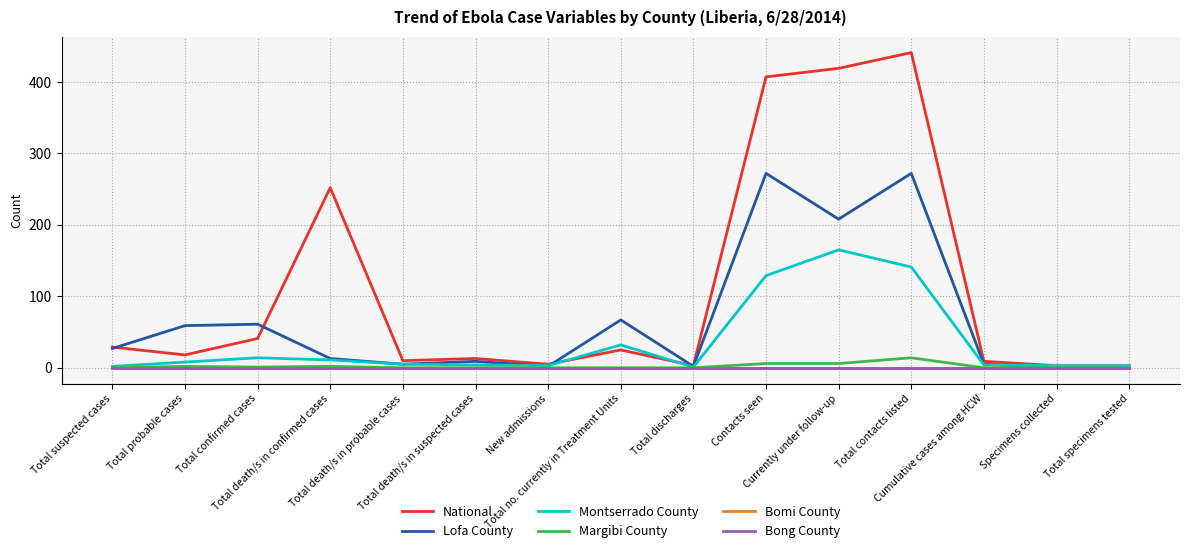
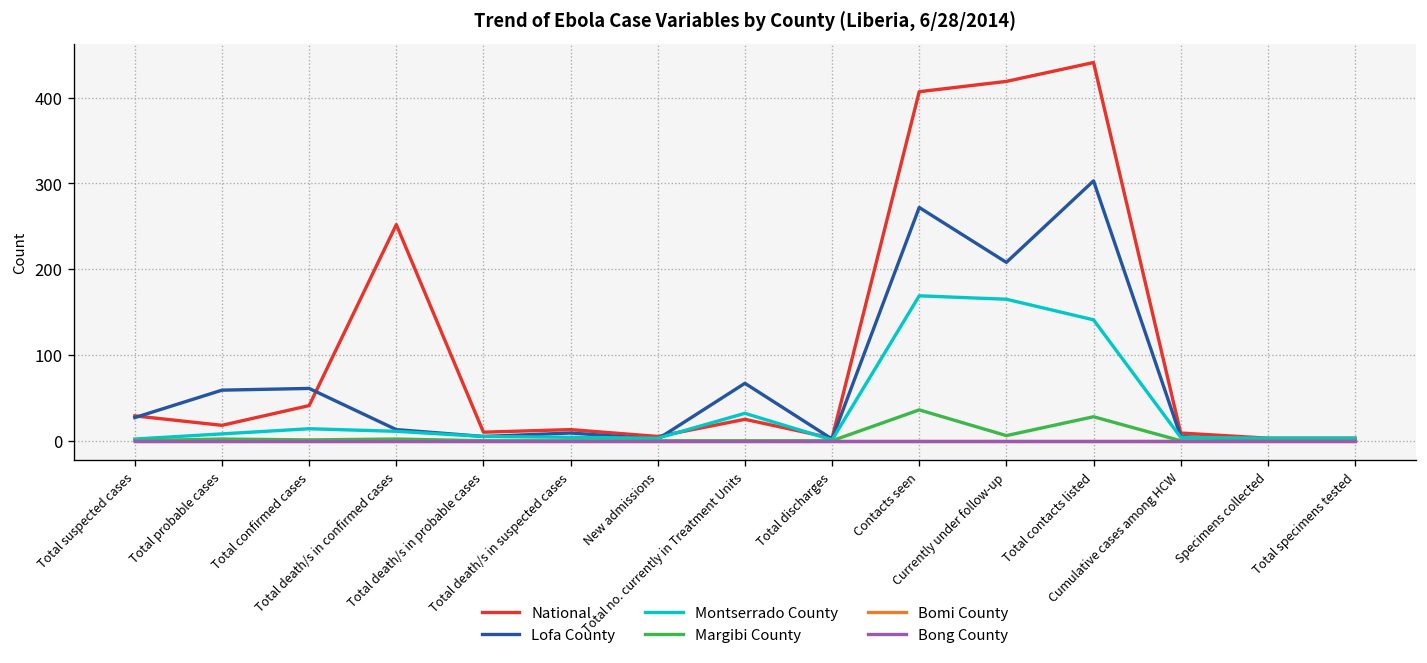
  {
    "National": {
      "Total probable cases": 20,
      "Total confirmed cases": 40,
      "Total death/s in confirmed cases": 250,
      "Total death/s in probable cases": 10,
      "Total death/s in suspected cases": 10,
      "Total no. currently in Treatment Units": 30,
      "Contacts seen": 410,
      "Currently under follow-up": 420,
      "Total contacts listed": 440,
      "Cumulative cases among HCW": 10
    },
    "Lofa County": {
      "Total probable cases": 60,
      "Total confirmed cases": 60,
      "Total death/s in suspected cases": 10,
      "Total no. currently in Treatment Units": 70,
      "Contacts seen": 270,
      "Currently under follow-up": 210,
-     "Total contacts listed": 270
+     "Total contacts listed": 300
    },
    "Montserrado County": {
      "Total probable cases": 10,
      "Total confirmed cases": 10,
      "Total death/s in suspected cases": 0,
      "Total no. currently in Treatment Units": 30,
-     "Contacts seen": 130,
+     "Contacts seen": 170,
      "Currently under follow-up": 170,
      "Total contacts listed": 140
    },
    "Margibi County": {
-     "Contacts seen": 10,
+     "Contacts seen": 40,
      "Currently under follow-up": 10,
-     "Total contacts listed": 10
+     "Total contacts listed": 30
    },
    "Bong County": {
      "Contacts seen": 0,
      "Currently under follow-up": 0,
      "Total contacts listed": 0
    }
  }
